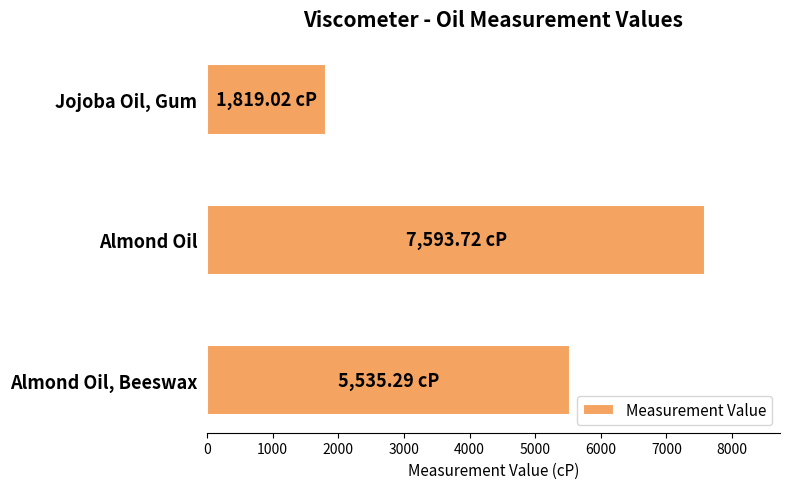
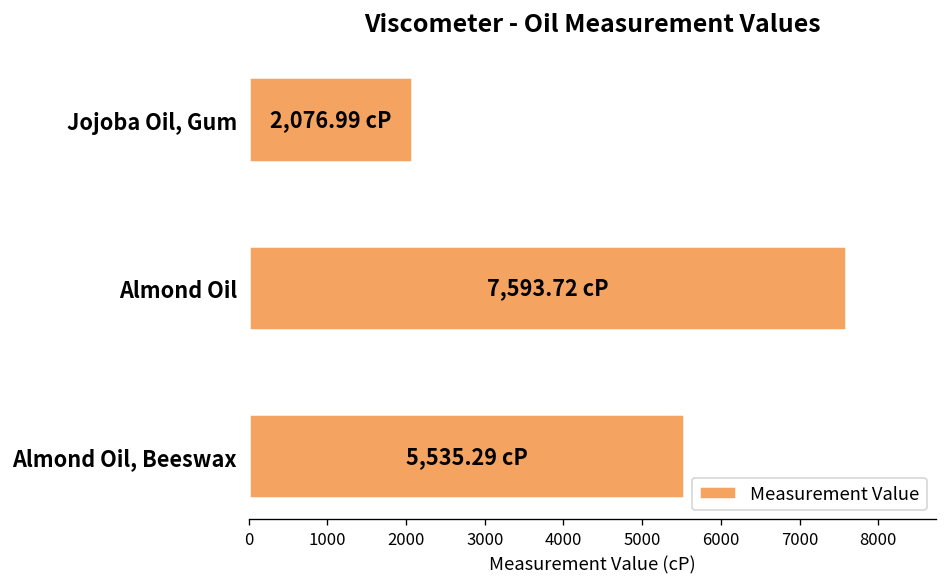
  {
-   "Jojoba Oil, Gum": "1,819.02",
+   "Jojoba Oil, Gum": "2,076.99",
    "Almond Oil": "7,593.72",
    "Almond Oil, Beeswax": "5,535.29"
  }
